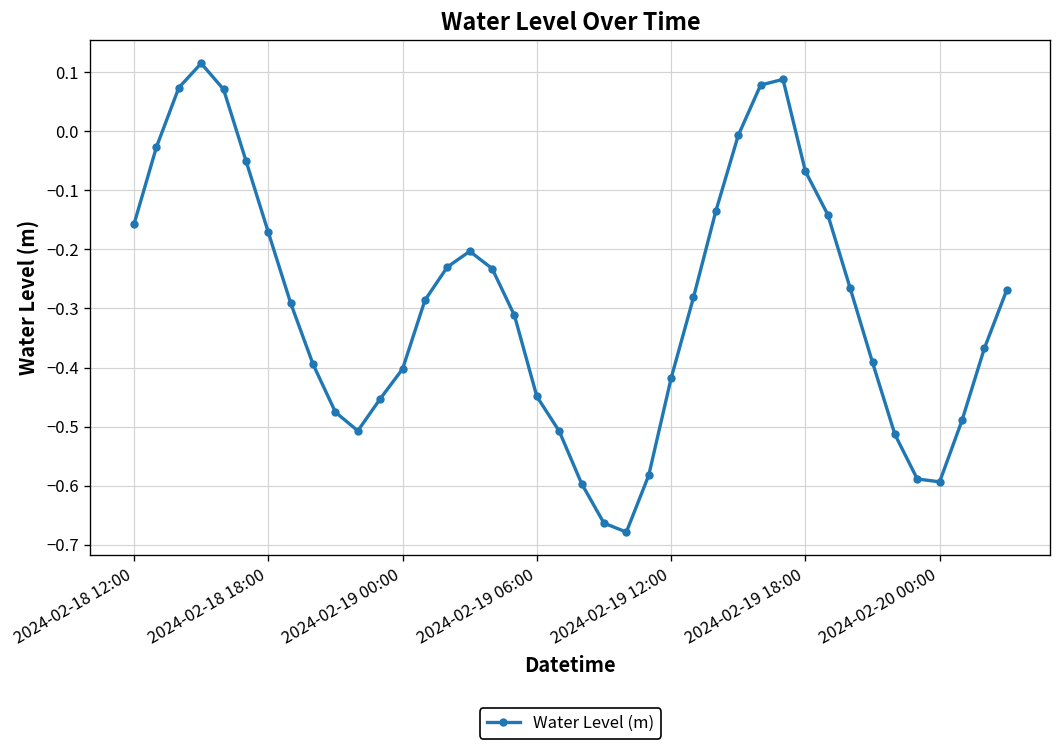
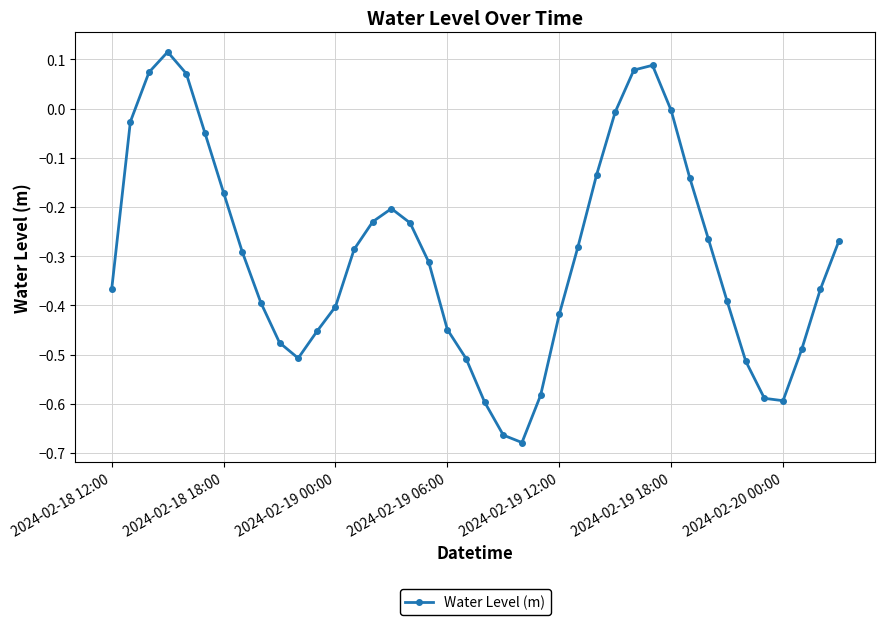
  {
-   "2024-02-18 12:00": -0.16,
+   "2024-02-18 12:00": -0.37,
    "2024-02-18 18:00": -0.17,
    "2024-02-19 00:00": -0.40,
    "2024-02-19 06:00": -0.45,
    "2024-02-19 12:00": -0.42,
-   "2024-02-19 18:00": -0.07,
+   "2024-02-19 18:00": 0.00,
    "2024-02-20 00:00": -0.59
  }
